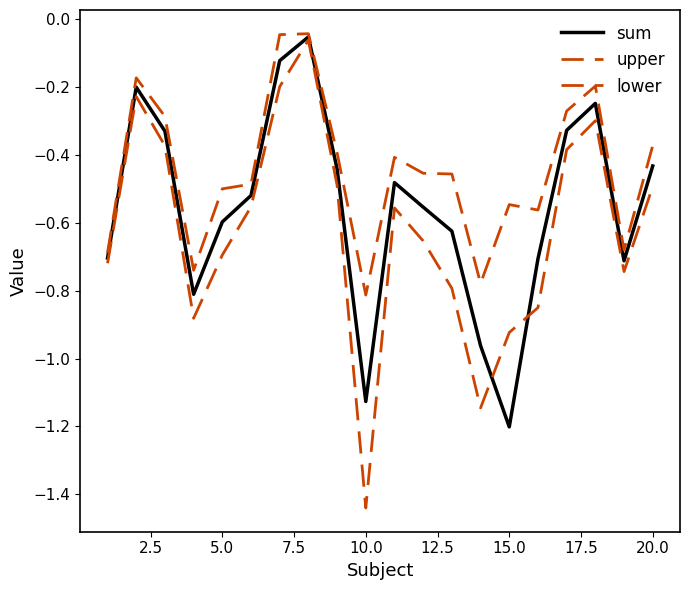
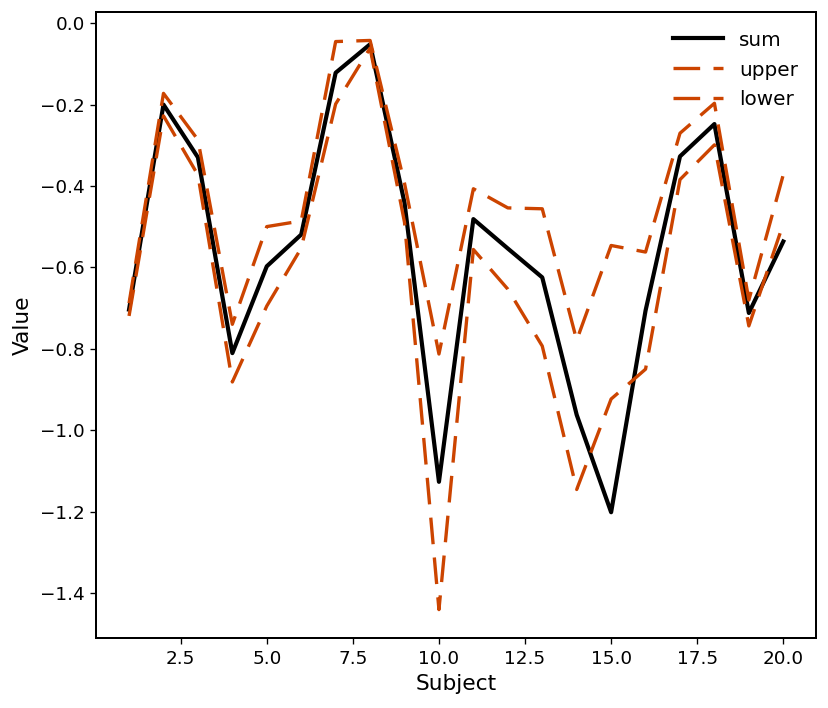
  {
    "sum": {
      "5.0": -0.60,
      "10.0": -1.13,
      "15.0": -1.20,
-     "20.0": -0.43
+     "20.0": -0.54
    }
  }
